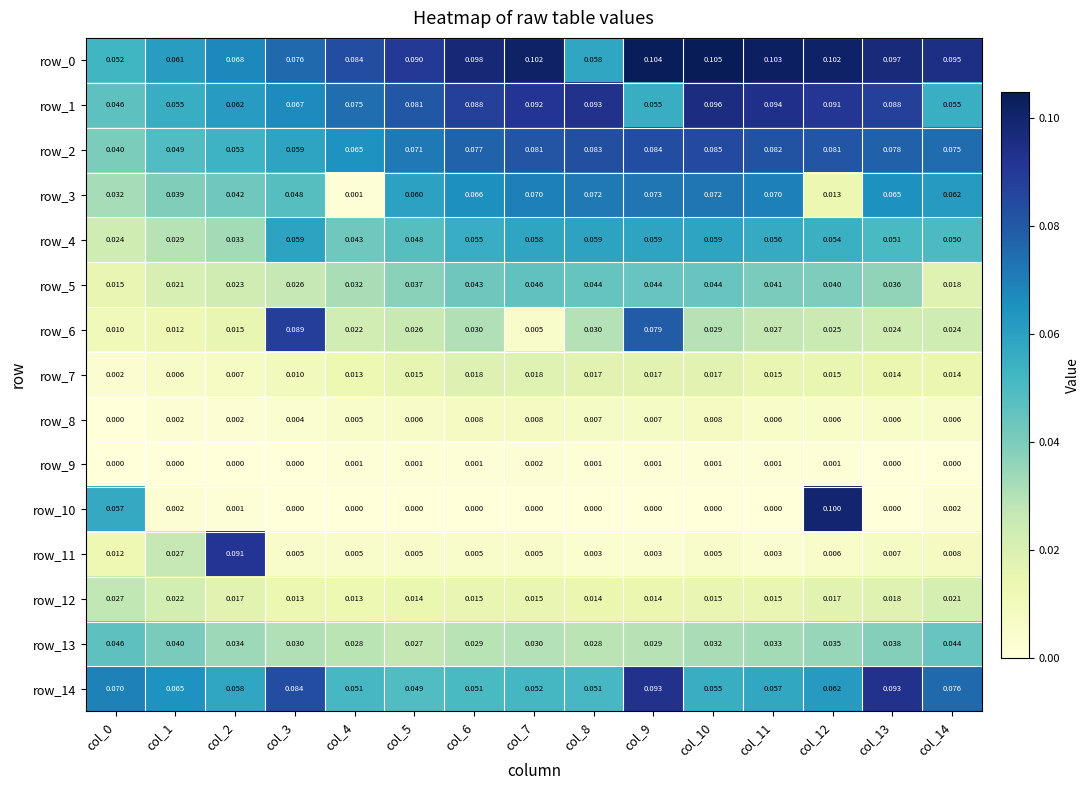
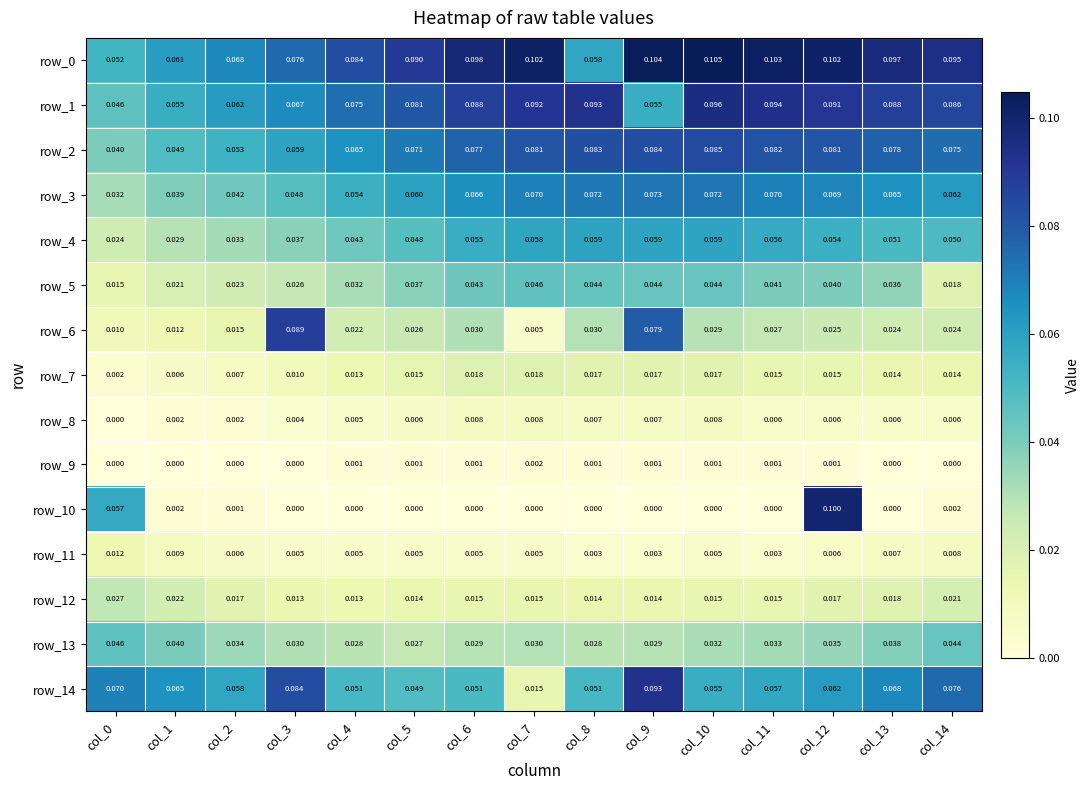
  {
    "row_1": {
      "col_0": 0.046,
      "col_1": 0.055,
      "col_2": 0.062,
      "col_3": 0.067,
      "col_4": 0.075,
      "col_5": 0.081,
      "col_6": 0.088,
      "col_7": 0.092,
      "col_8": 0.093,
      "col_9": 0.055,
      "col_10": 0.096,
      "col_11": 0.094,
      "col_12": 0.091,
      "col_13": 0.088,
-     "col_14": 0.055
+     "col_14": 0.086
    },
    "row_3": {
      "col_0": 0.032,
      "col_1": 0.039,
      "col_2": 0.042,
      "col_3": 0.048,
-     "col_4": 0.001,
+     "col_4": 0.054,
      "col_5": 0.060,
      "col_6": 0.066,
      "col_7": 0.070,
      "col_8": 0.072,
      "col_9": 0.073,
      "col_10": 0.072,
      "col_11": 0.070,
-     "col_12": 0.013,
+     "col_12": 0.069,
      "col_13": 0.065,
      "col_14": 0.062
    },
    "row_4": {
      "col_0": 0.024,
      "col_1": 0.029,
      "col_2": 0.033,
-     "col_3": 0.059,
+     "col_3": 0.037,
      "col_4": 0.043,
      "col_5": 0.048,
      "col_6": 0.055,
      "col_7": 0.058,
      "col_8": 0.059,
      "col_9": 0.059,
      "col_10": 0.059,
      "col_11": 0.056,
      "col_12": 0.054,
      "col_13": 0.051,
      "col_14": 0.050
    },
    "row_11": {
      "col_0": 0.012,
-     "col_1": 0.027,
-     "col_2": 0.091,
+     "col_1": 0.009,
+     "col_2": 0.006,
      "col_3": 0.005,
      "col_4": 0.005,
      "col_5": 0.005,
      "col_6": 0.005,
      "col_7": 0.005,
      "col_8": 0.003,
      "col_9": 0.003,
      "col_10": 0.005,
      "col_11": 0.003,
      "col_12": 0.006,
      "col_13": 0.007,
      "col_14": 0.008
    },
    "row_14": {
      "col_0": 0.070,
      "col_1": 0.065,
      "col_2": 0.058,
      "col_3": 0.084,
      "col_4": 0.051,
      "col_5": 0.049,
      "col_6": 0.051,
-     "col_7": 0.052,
+     "col_7": 0.015,
      "col_8": 0.051,
      "col_9": 0.093,
      "col_10": 0.055,
      "col_11": 0.057,
      "col_12": 0.062,
-     "col_13": 0.093,
+     "col_13": 0.068,
      "col_14": 0.076
    }
  }
